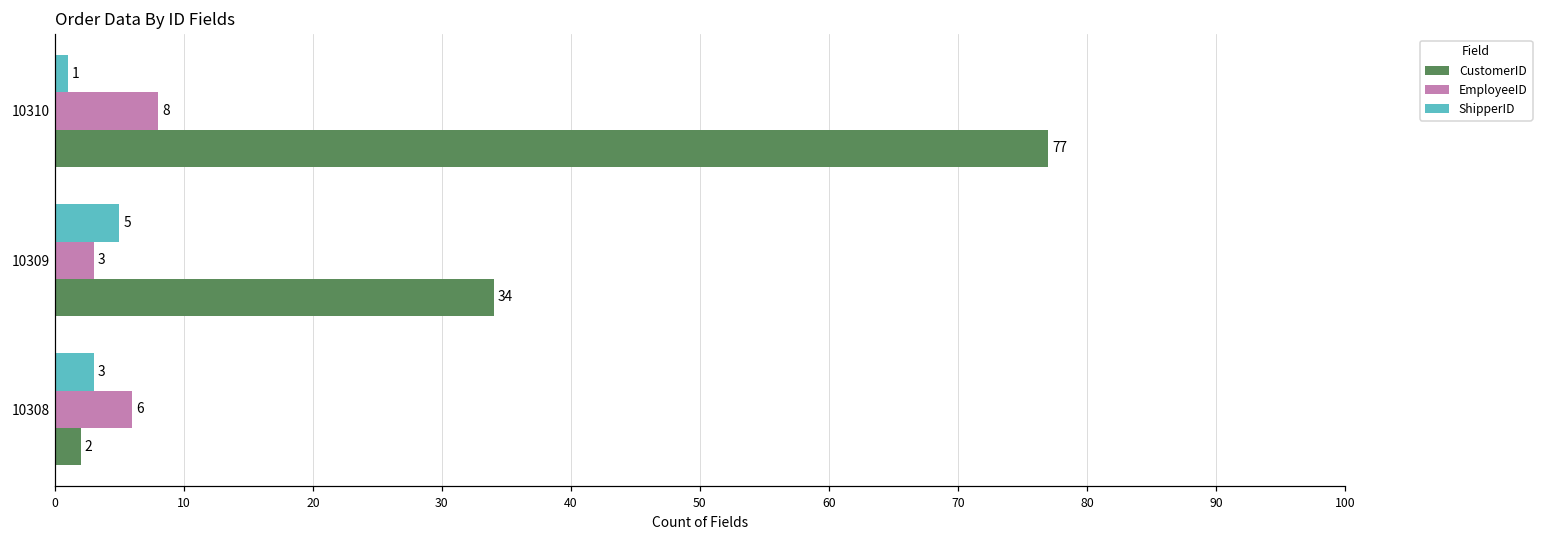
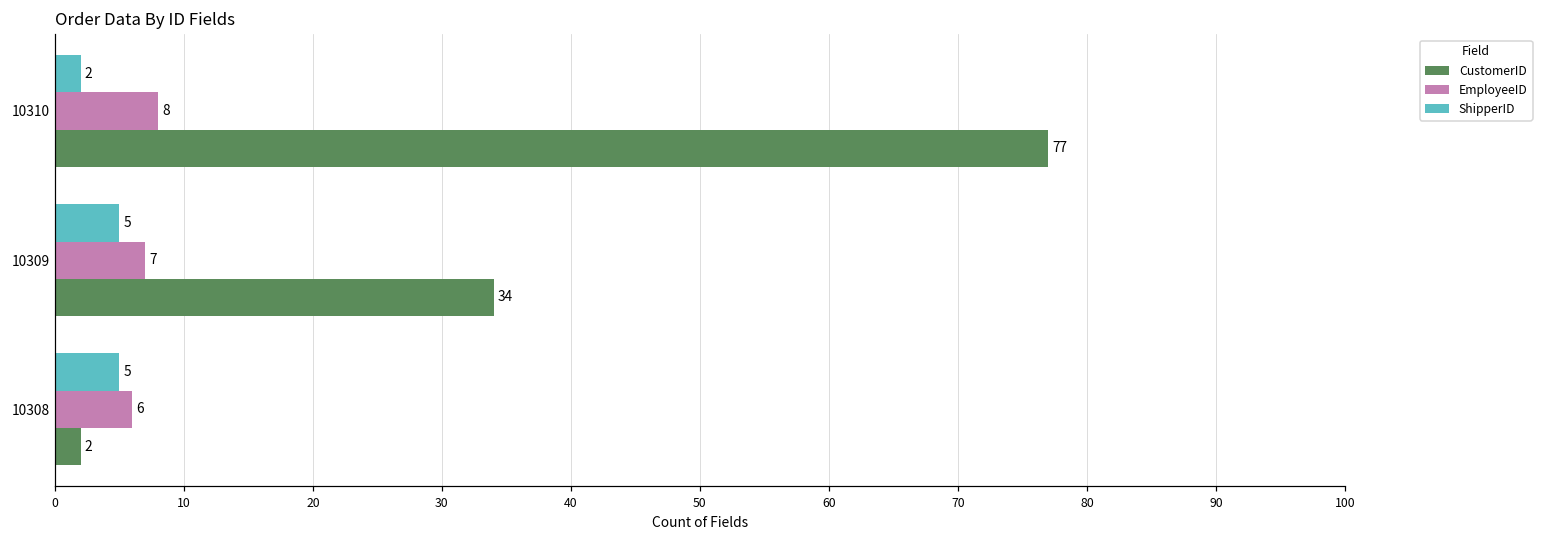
  {
    "CustomerID": {
      "10310": 77,
      "10309": 34,
      "10308": 2
    },
    "EmployeeID": {
      "10310": 8,
-     "10309": 3,
+     "10309": 7,
      "10308": 6
    },
    "ShipperID": {
-     "10310": 1,
+     "10310": 2,
      "10309": 5,
-     "10308": 3
+     "10308": 5
    }
  }
